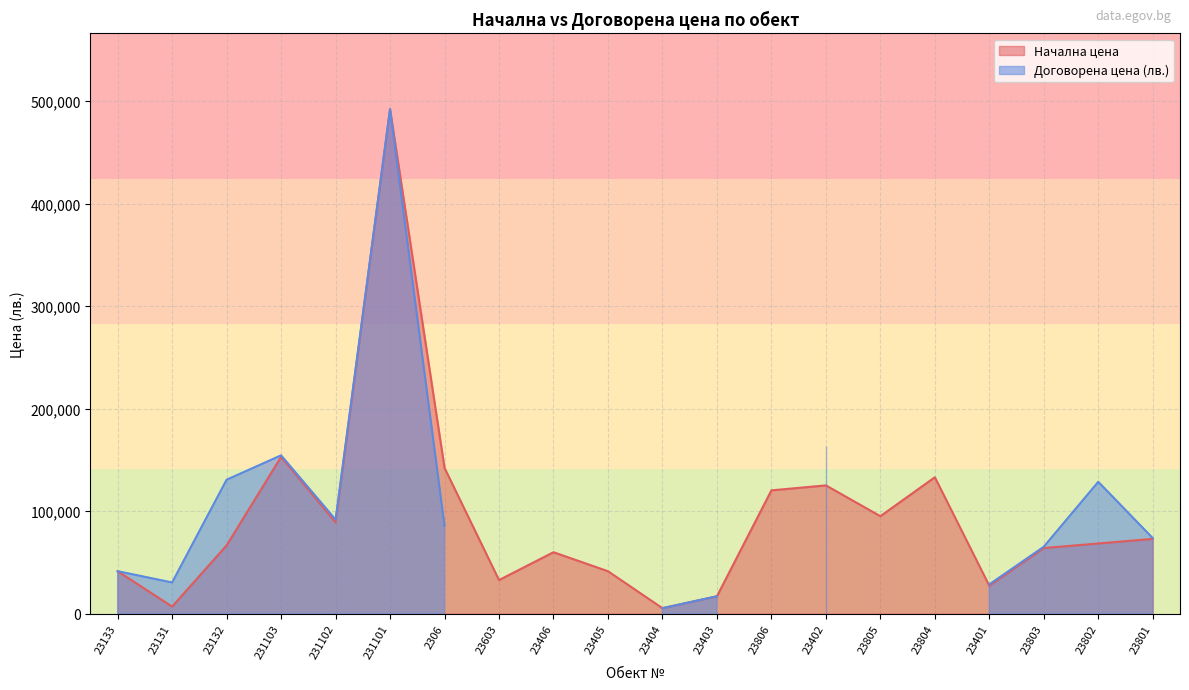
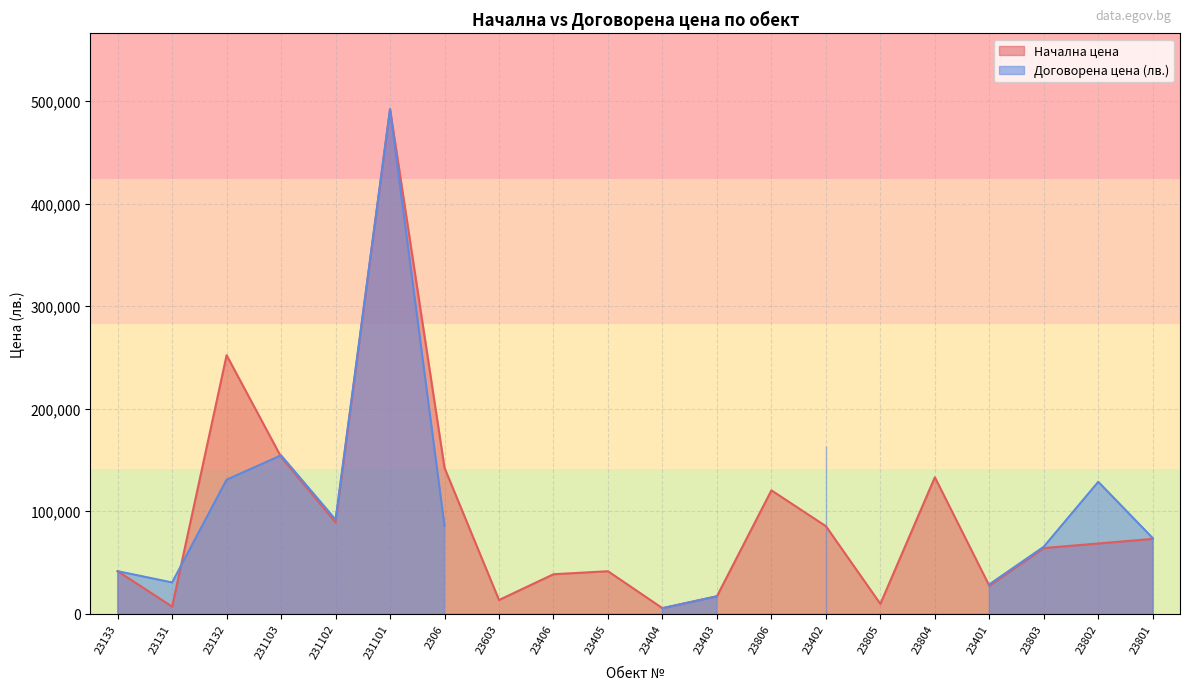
  {
    "Начална цена": {
      "23131": "7,000",
-     "23132": "67,000",
+     "23132": "252,000",
      "231102": "89,000",
      "2306": "142,000",
-     "23603": "33,000",
-     "23406": "60,000",
+     "23603": "13,000",
+     "23406": "38,000",
      "23405": "41,000",
      "23806": "120,000",
-     "23402": "125,000",
-     "23805": "95,000",
+     "23402": "85,000",
+     "23805": "10,000",
      "23804": "133,000",
      "23802": "68,000"
    }
  }
